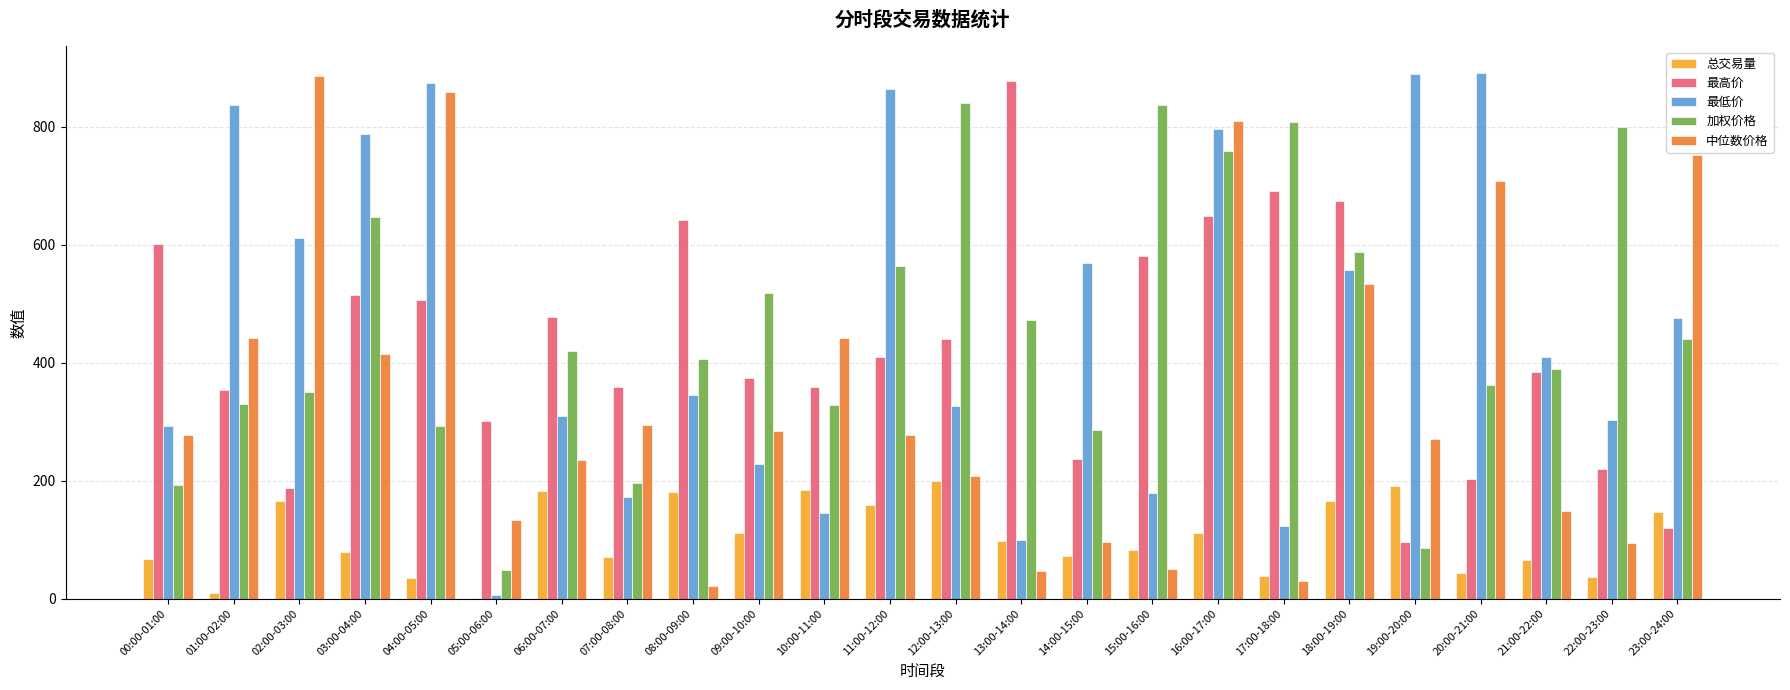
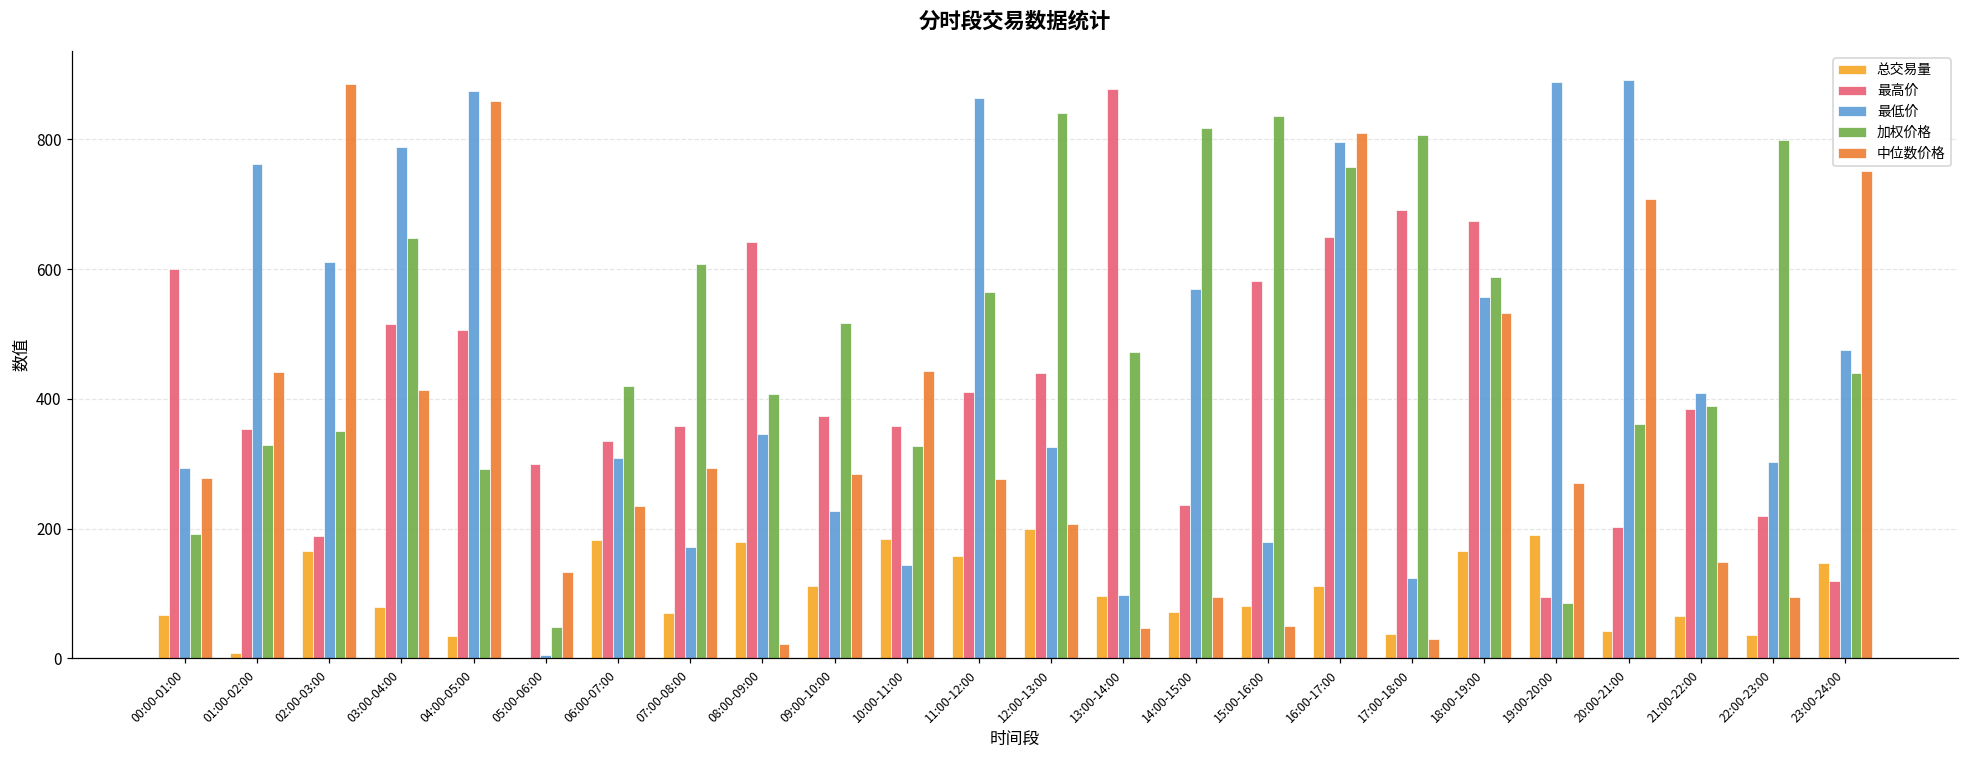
  {
    "最高价": {
      "00:00-01:00": 600,
      "01:00-02:00": 350,
      "02:00-03:00": 190,
      "03:00-04:00": 510,
      "04:00-05:00": 510,
      "05:00-06:00": 300,
-     "06:00-07:00": 480,
+     "06:00-07:00": 330,
      "07:00-08:00": 360,
      "08:00-09:00": 640,
      "09:00-10:00": 370,
      "10:00-11:00": 360,
      "11:00-12:00": 410,
      "12:00-13:00": 440,
      "13:00-14:00": 880,
      "14:00-15:00": 240,
      "15:00-16:00": 580,
      "16:00-17:00": 650,
      "17:00-18:00": 690,
      "18:00-19:00": 670,
      "19:00-20:00": 100,
      "20:00-21:00": 200,
      "21:00-22:00": 380,
      "22:00-23:00": 220,
      "23:00-24:00": 120
    },
    "最低价": {
      "00:00-01:00": 290,
-     "01:00-02:00": 840,
+     "01:00-02:00": 760,
      "02:00-03:00": 610,
      "03:00-04:00": 790,
      "04:00-05:00": 870,
      "05:00-06:00": 10,
      "06:00-07:00": 310,
      "07:00-08:00": 170,
      "08:00-09:00": 350,
      "09:00-10:00": 230,
      "10:00-11:00": 140,
      "11:00-12:00": 860,
      "12:00-13:00": 330,
      "13:00-14:00": 100,
      "14:00-15:00": 570,
      "15:00-16:00": 180,
      "16:00-17:00": 800,
      "17:00-18:00": 120,
      "18:00-19:00": 560,
      "19:00-20:00": 890,
      "20:00-21:00": 890,
      "21:00-22:00": 410,
      "22:00-23:00": 300,
      "23:00-24:00": 480
    },
    "加权价格": {
      "00:00-01:00": 190,
      "01:00-02:00": 330,
      "02:00-03:00": 350,
      "03:00-04:00": 650,
      "04:00-05:00": 290,
      "05:00-06:00": 50,
      "06:00-07:00": 420,
-     "07:00-08:00": 200,
+     "07:00-08:00": 610,
      "08:00-09:00": 410,
      "09:00-10:00": 520,
      "10:00-11:00": 330,
      "11:00-12:00": 560,
      "12:00-13:00": 840,
      "13:00-14:00": 470,
-     "14:00-15:00": 280,
+     "14:00-15:00": 820,
      "15:00-16:00": 840,
      "16:00-17:00": 760,
      "17:00-18:00": 810,
      "18:00-19:00": 590,
      "19:00-20:00": 90,
      "20:00-21:00": 360,
      "21:00-22:00": 390,
      "22:00-23:00": 800,
      "23:00-24:00": 440
    }
  }
